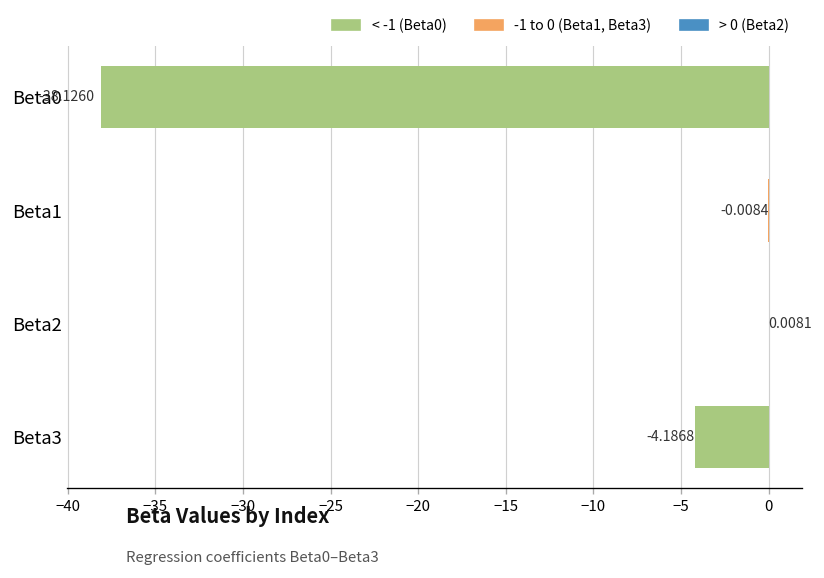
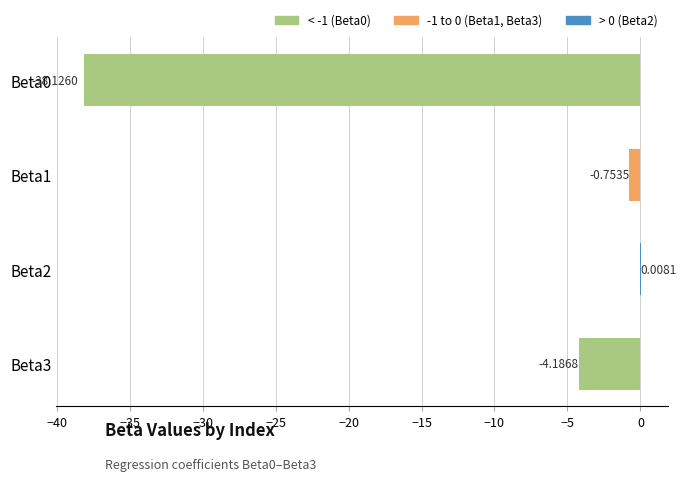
  {
    "Beta0": -38.1260,
-   "Beta1": -0.0084,
+   "Beta1": -0.7535,
    "Beta2": 0.0081,
    "Beta3": -4.1868
  }
